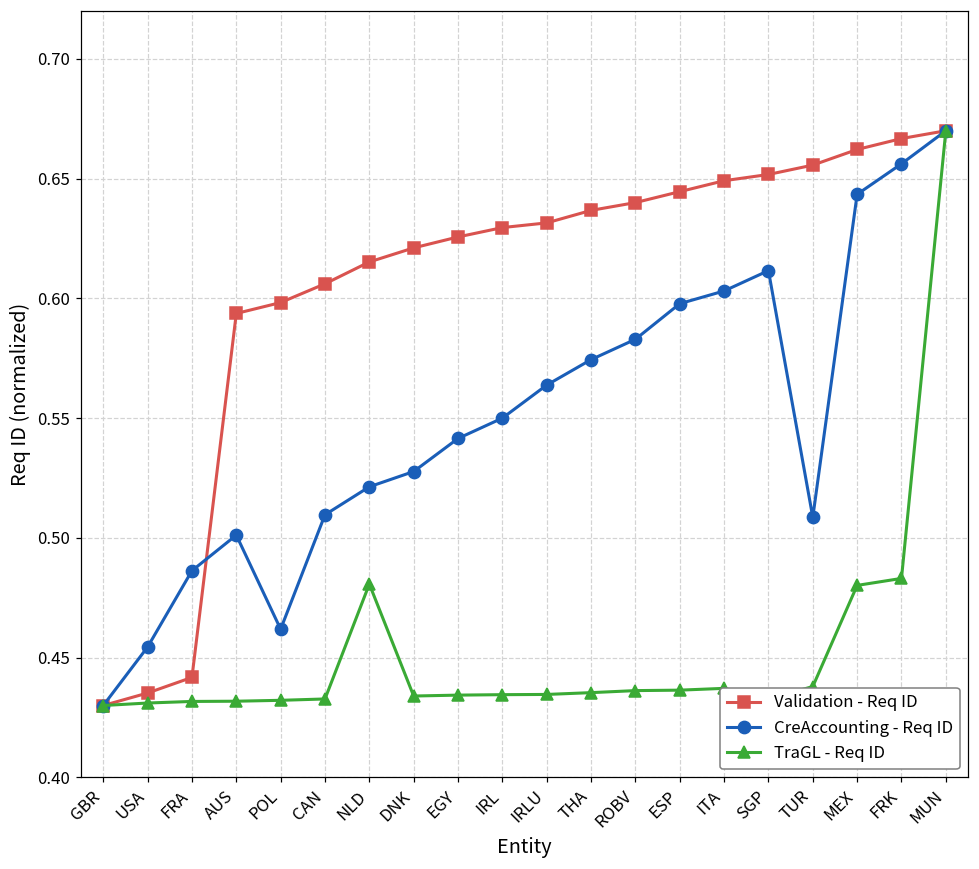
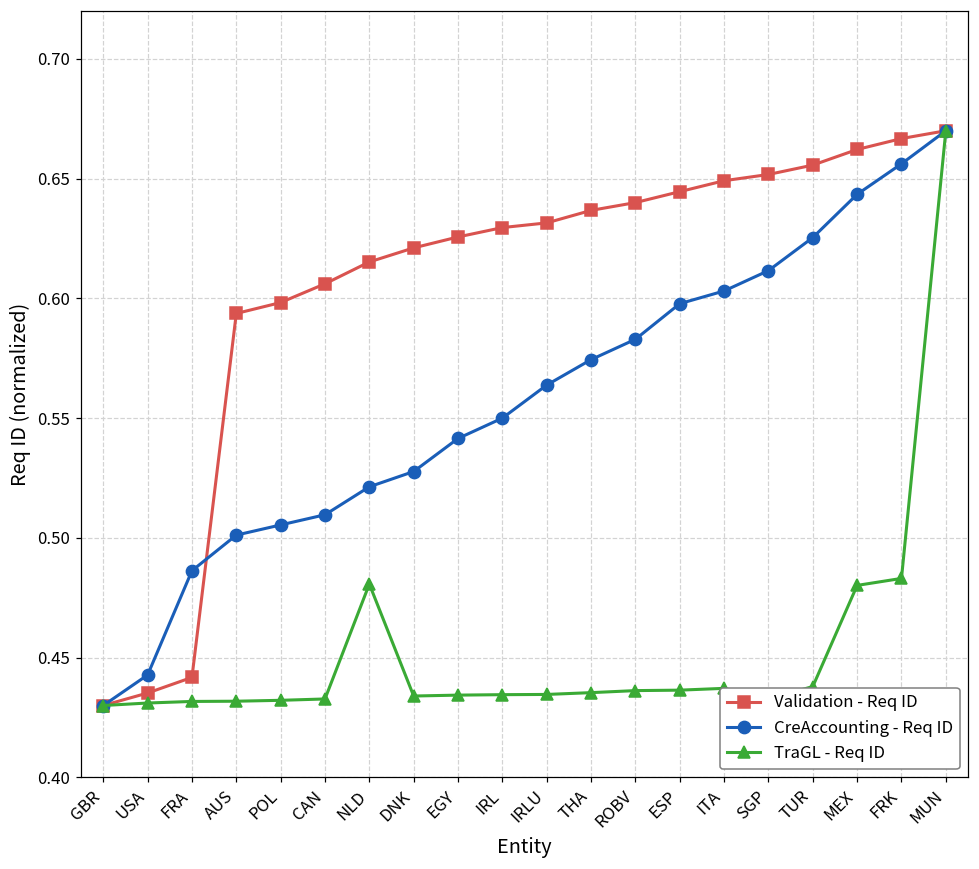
  {
    "Validation - Req ID": {
      "USA": 0.435,
      "FRA": 0.442,
      "AUS": 0.594,
      "POL": 0.598,
      "CAN": 0.606,
      "NLD": 0.615,
      "DNK": 0.621,
      "EGY": 0.626,
      "IRL": 0.630,
      "IRLU": 0.632,
      "THA": 0.637,
      "ROBV": 0.640,
      "ESP": 0.645,
      "ITA": 0.649,
      "SGP": 0.652,
      "TUR": 0.656,
      "MEX": 0.662,
      "FRK": 0.667
    },
    "CreAccounting - Req ID": {
-     "USA": 0.454,
+     "USA": 0.443,
      "FRA": 0.486,
      "AUS": 0.501,
-     "POL": 0.462,
+     "POL": 0.505,
      "CAN": 0.510,
      "NLD": 0.521,
      "DNK": 0.528,
      "EGY": 0.542,
      "IRL": 0.550,
      "IRLU": 0.564,
      "THA": 0.574,
      "ROBV": 0.583,
      "ESP": 0.598,
      "ITA": 0.603,
      "SGP": 0.612,
-     "TUR": 0.509,
+     "TUR": 0.625,
      "MEX": 0.643,
      "FRK": 0.656
    },
    "TraGL - Req ID": {
      "USA": 0.431,
      "FRA": 0.432,
      "AUS": 0.432,
      "POL": 0.432,
      "CAN": 0.433,
      "NLD": 0.481,
      "DNK": 0.434,
      "EGY": 0.434,
      "IRL": 0.435,
      "IRLU": 0.435,
      "THA": 0.435,
      "ROBV": 0.436,
      "ESP": 0.436,
      "MEX": 0.480,
      "FRK": 0.483
    }
  }
